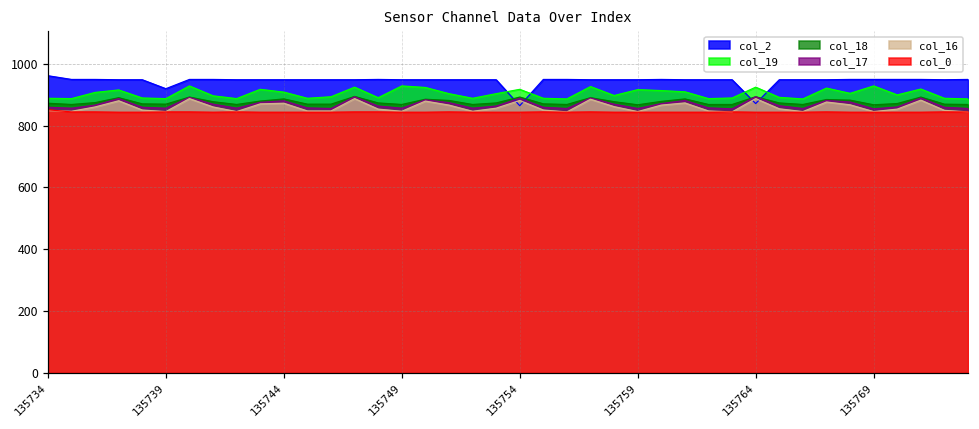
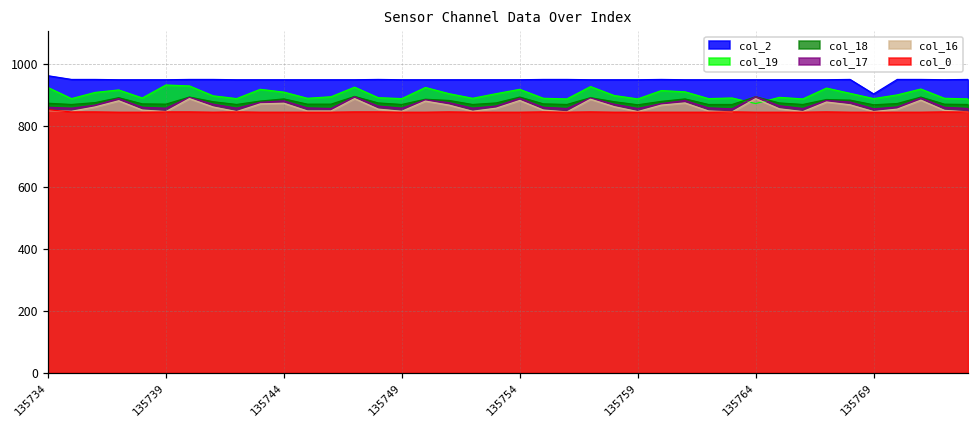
  {
    "col_2": {
      "135734": 960,
-     "135739": 920,
+     "135739": 950,
      "135744": 950,
      "135749": 950,
-     "135754": 860,
+     "135754": 950,
      "135759": 950,
-     "135764": 870,
-     "135769": 950
+     "135764": 950,
+     "135769": 900
    },
    "col_19": {
-     "135734": 890,
-     "135739": 890,
+     "135734": 920,
+     "135739": 930,
      "135744": 910,
-     "135749": 930,
+     "135749": 890,
      "135754": 920,
-     "135759": 920,
-     "135764": 920,
-     "135769": 930
+     "135759": 890,
+     "135764": 870,
+     "135769": 890
    },
    "col_18": {
      "135734": 870,
      "135739": 870,
      "135749": 870,
      "135759": 870,
      "135769": 870
    },
    "col_17": {
      "135739": 860,
      "135749": 860,
      "135759": 860,
      "135769": 850
    },
    "col_0": {
      "135744": 840,
      "135754": 840,
      "135764": 840
    }
  }
